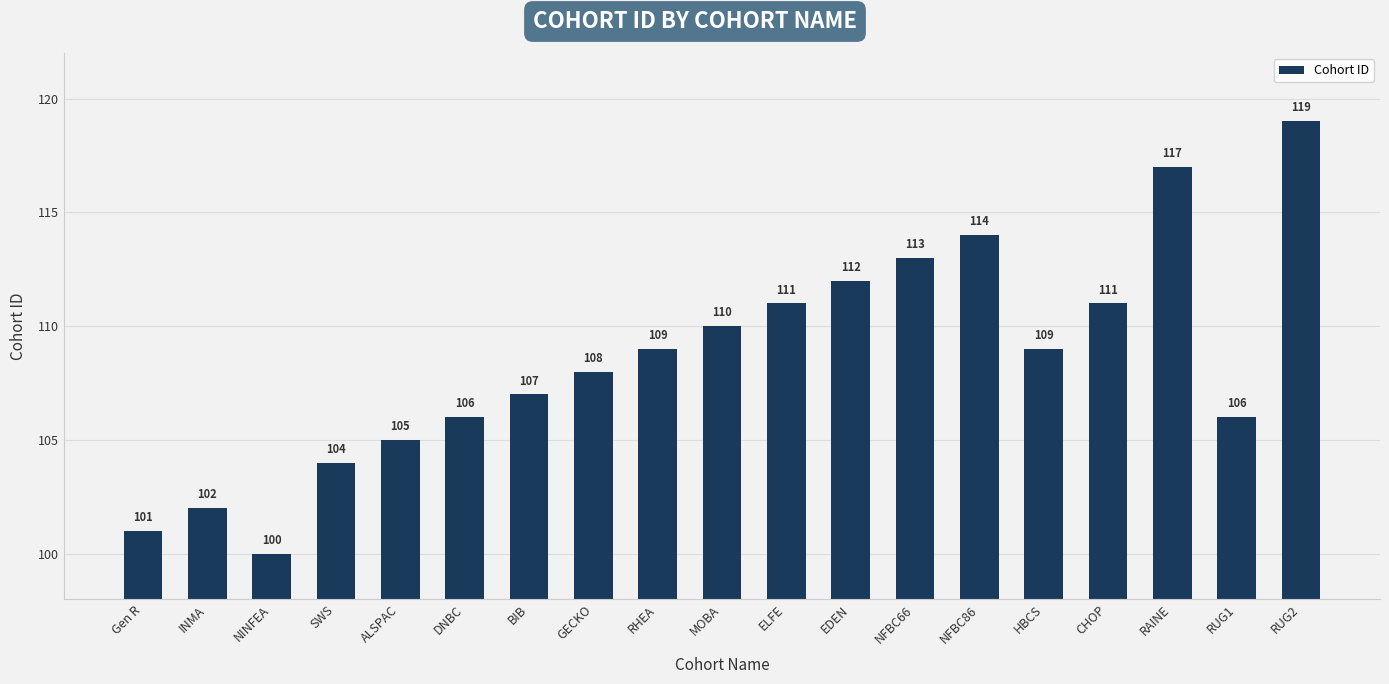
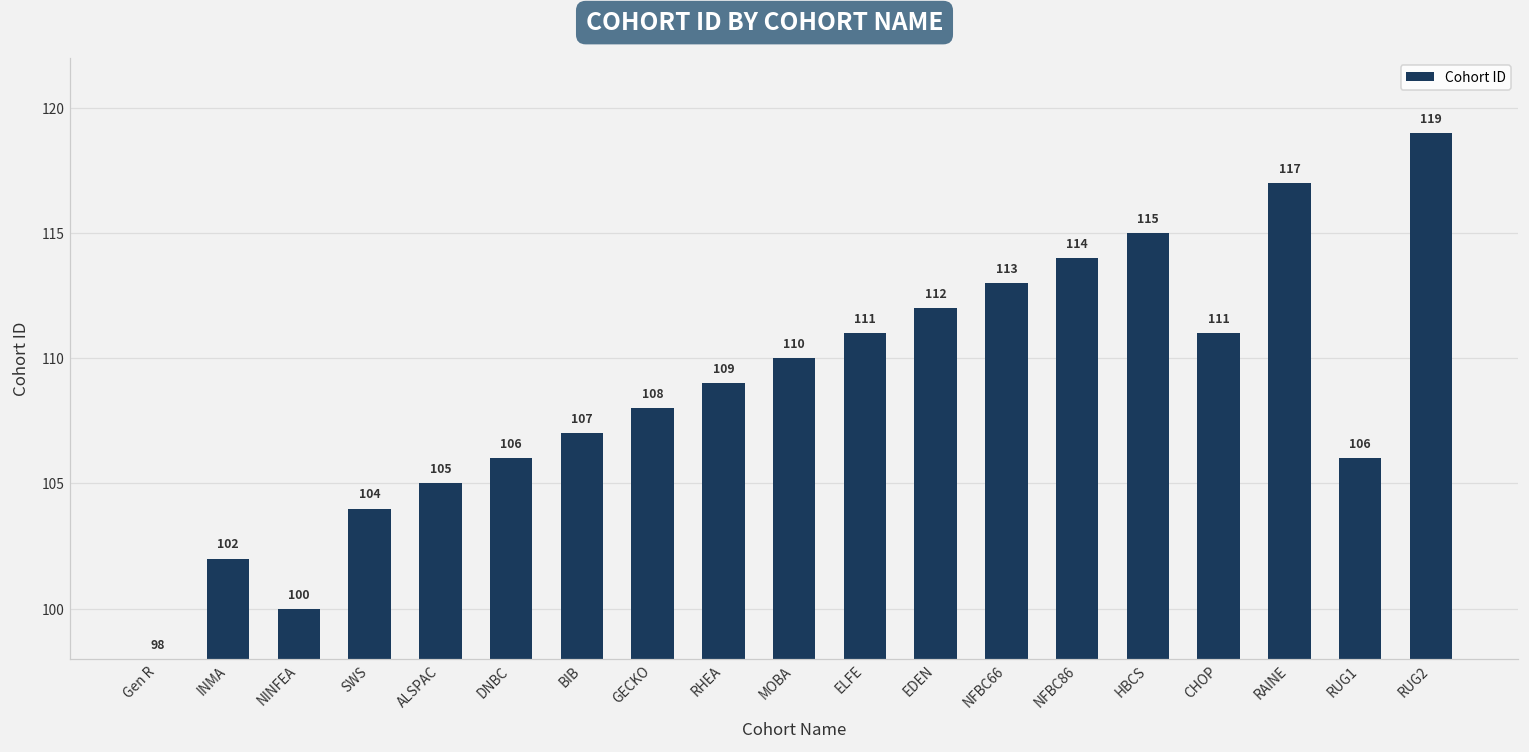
  {
-   "Gen R": 101,
+   "Gen R": 98,
    "INMA": 102,
    "NINFEA": 100,
    "SWS": 104,
    "ALSPAC": 105,
    "DNBC": 106,
    "BIB": 107,
    "GECKO": 108,
    "RHEA": 109,
    "MOBA": 110,
    "ELFE": 111,
    "EDEN": 112,
    "NFBC66": 113,
    "NFBC86": 114,
-   "HBCS": 109,
+   "HBCS": 115,
    "CHOP": 111,
    "RAINE": 117,
    "RUG1": 106,
    "RUG2": 119
  }
